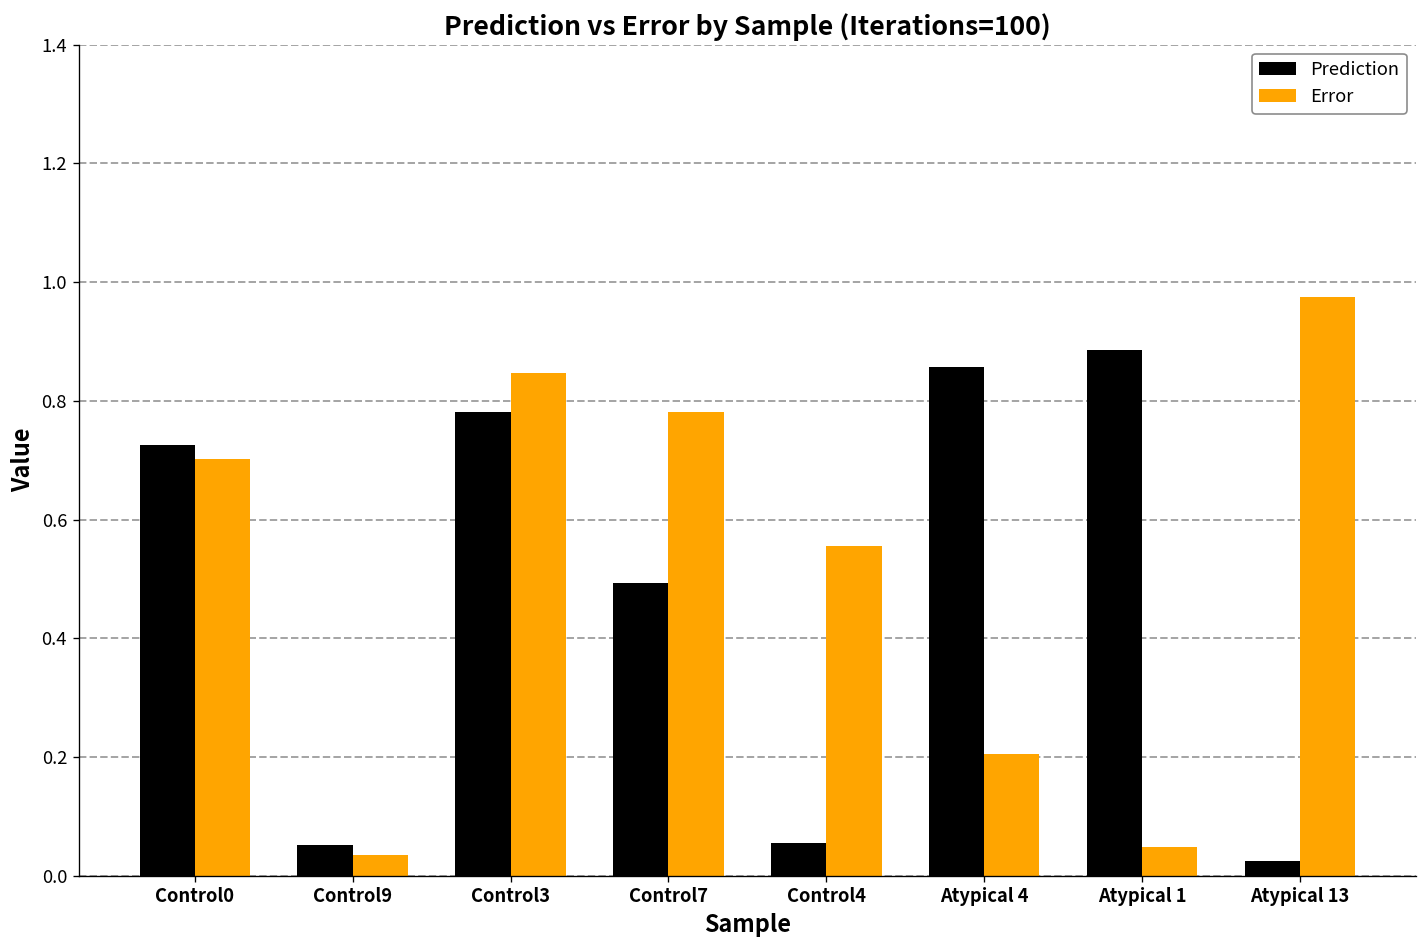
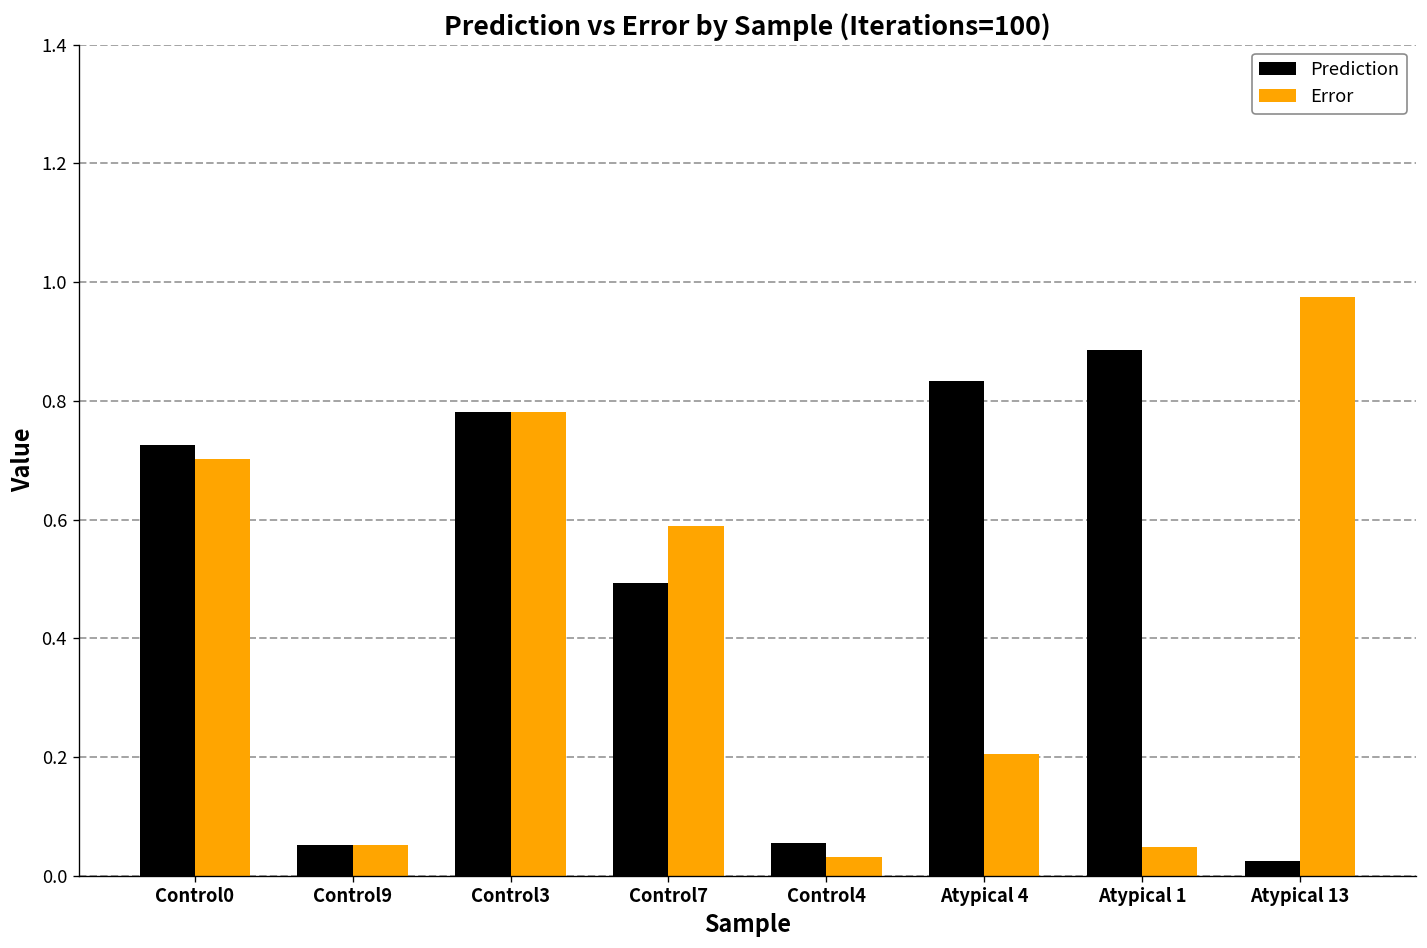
  {
    "Prediction": {
      "Control0": 0.73,
      "Control9": 0.05,
      "Control3": 0.78,
      "Control7": 0.49,
      "Control4": 0.05,
-     "Atypical 4": 0.86,
+     "Atypical 4": 0.83,
      "Atypical 1": 0.88,
      "Atypical 13": 0.02
    },
    "Error": {
      "Control0": 0.70,
-     "Control9": 0.03,
-     "Control3": 0.85,
-     "Control7": 0.78,
-     "Control4": 0.56,
+     "Control9": 0.05,
+     "Control3": 0.78,
+     "Control7": 0.59,
+     "Control4": 0.03,
      "Atypical 4": 0.20,
      "Atypical 1": 0.05,
      "Atypical 13": 0.98
    }
  }
